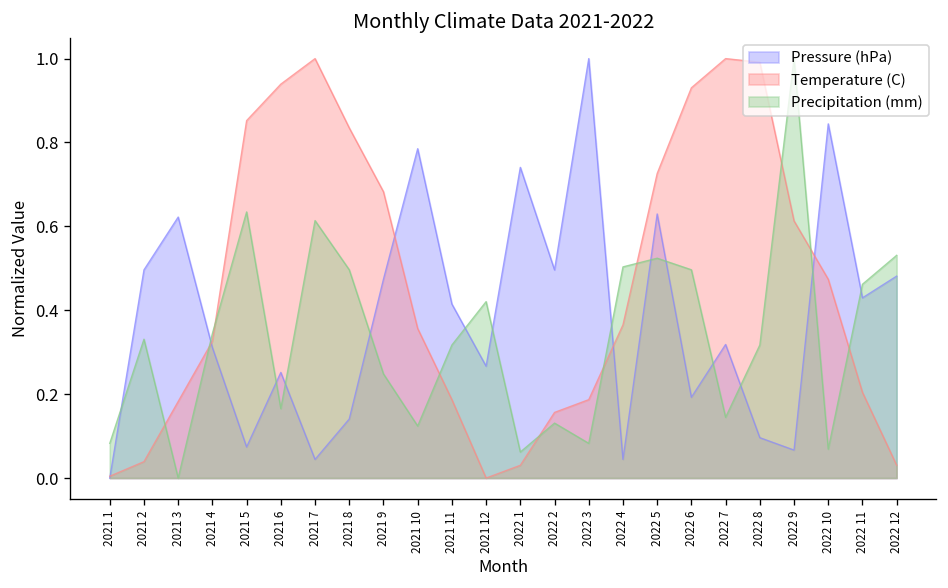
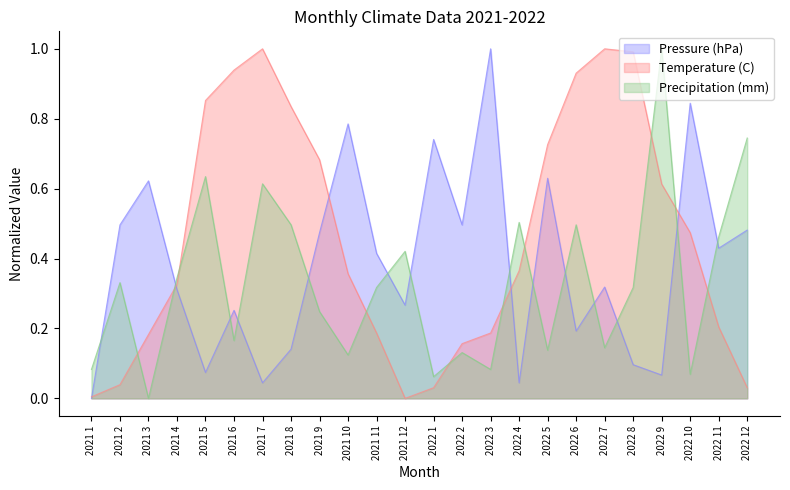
  {
    "Pressure (hPa)": {
      "2021 2": 0.50,
      "2021 3": 0.62,
      "2021 4": 0.31,
      "2021 5": 0.07,
      "2021 6": 0.25,
      "2021 7": 0.04,
      "2021 8": 0.14,
      "2021 9": 0.47,
      "2021 10": 0.79,
      "2021 11": 0.41,
      "2021 12": 0.27,
      "2022 1": 0.74,
      "2022 2": 0.50,
      "2022 3": 1.00,
      "2022 4": 0.04,
      "2022 5": 0.63,
      "2022 6": 0.19,
      "2022 7": 0.32,
      "2022 8": 0.10,
      "2022 9": 0.07,
      "2022 10": 0.84,
      "2022 11": 0.43,
      "2022 12": 0.48
    },
    "Temperature (C)": {
      "2021 2": 0.04,
      "2021 3": 0.18,
      "2021 4": 0.33,
      "2021 5": 0.85,
      "2021 6": 0.94,
      "2021 7": 1.00,
      "2021 8": 0.83,
      "2021 9": 0.68,
      "2021 10": 0.36,
      "2021 11": 0.19,
      "2021 12": 0.00,
      "2022 1": 0.03,
      "2022 2": 0.16,
      "2022 3": 0.19,
      "2022 4": 0.37,
      "2022 5": 0.73,
      "2022 6": 0.93,
      "2022 7": 1.00,
      "2022 9": 0.61,
      "2022 10": 0.47,
      "2022 11": 0.20,
      "2022 12": 0.03
    },
    "Precipitation (mm)": {
      "2021 1": 0.08,
      "2021 2": 0.33,
      "2021 3": 0.00,
      "2021 4": 0.34,
      "2021 5": 0.63,
      "2021 6": 0.17,
      "2021 7": 0.61,
      "2021 8": 0.50,
      "2021 9": 0.25,
      "2021 10": 0.12,
      "2021 11": 0.32,
      "2021 12": 0.42,
      "2022 1": 0.06,
      "2022 2": 0.13,
      "2022 3": 0.08,
      "2022 4": 0.50,
-     "2022 5": 0.52,
+     "2022 5": 0.14,
      "2022 6": 0.50,
      "2022 7": 0.14,
      "2022 8": 0.32,
      "2022 10": 0.07,
      "2022 11": 0.46,
-     "2022 12": 0.53
+     "2022 12": 0.74
    }
  }
